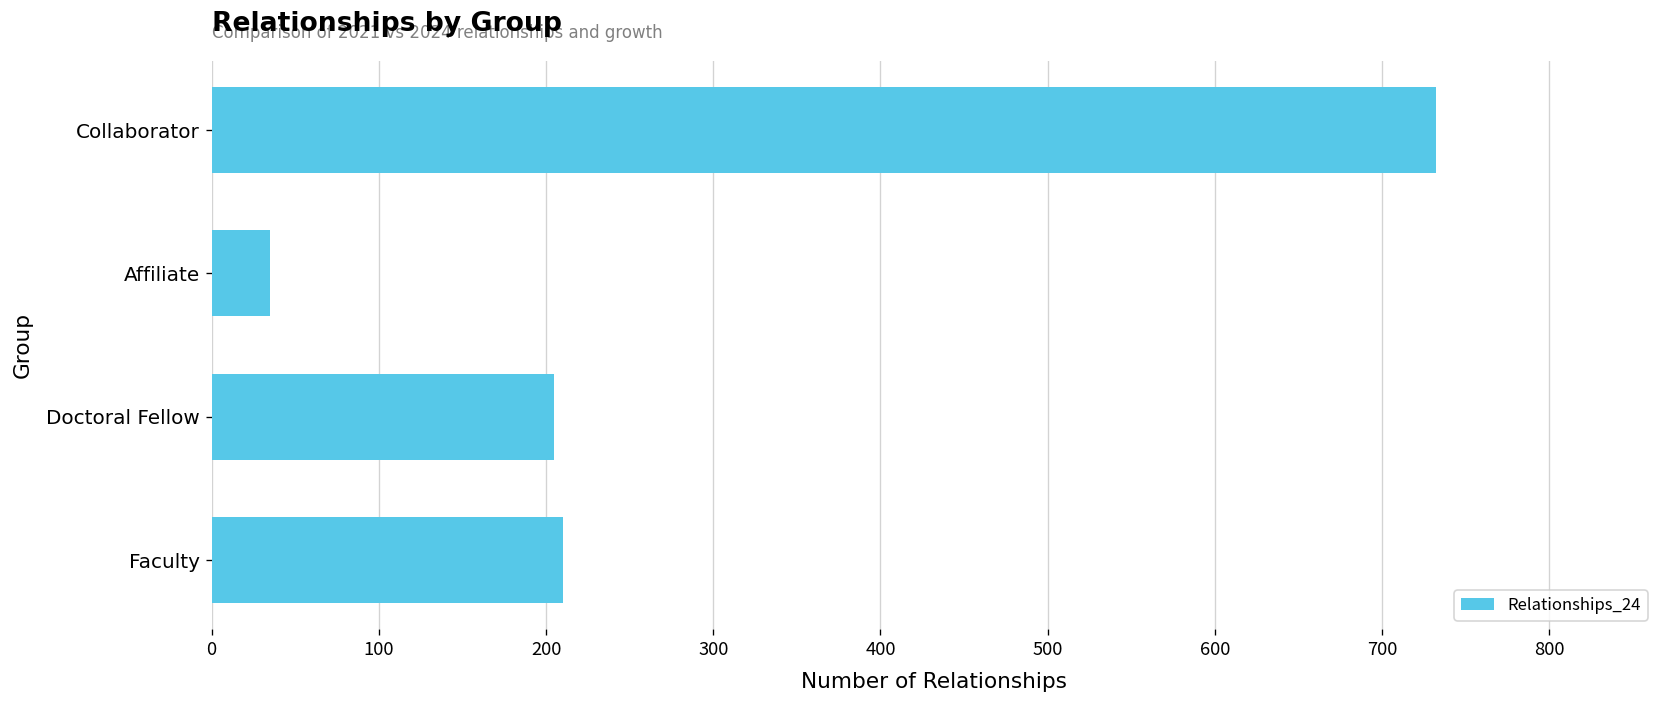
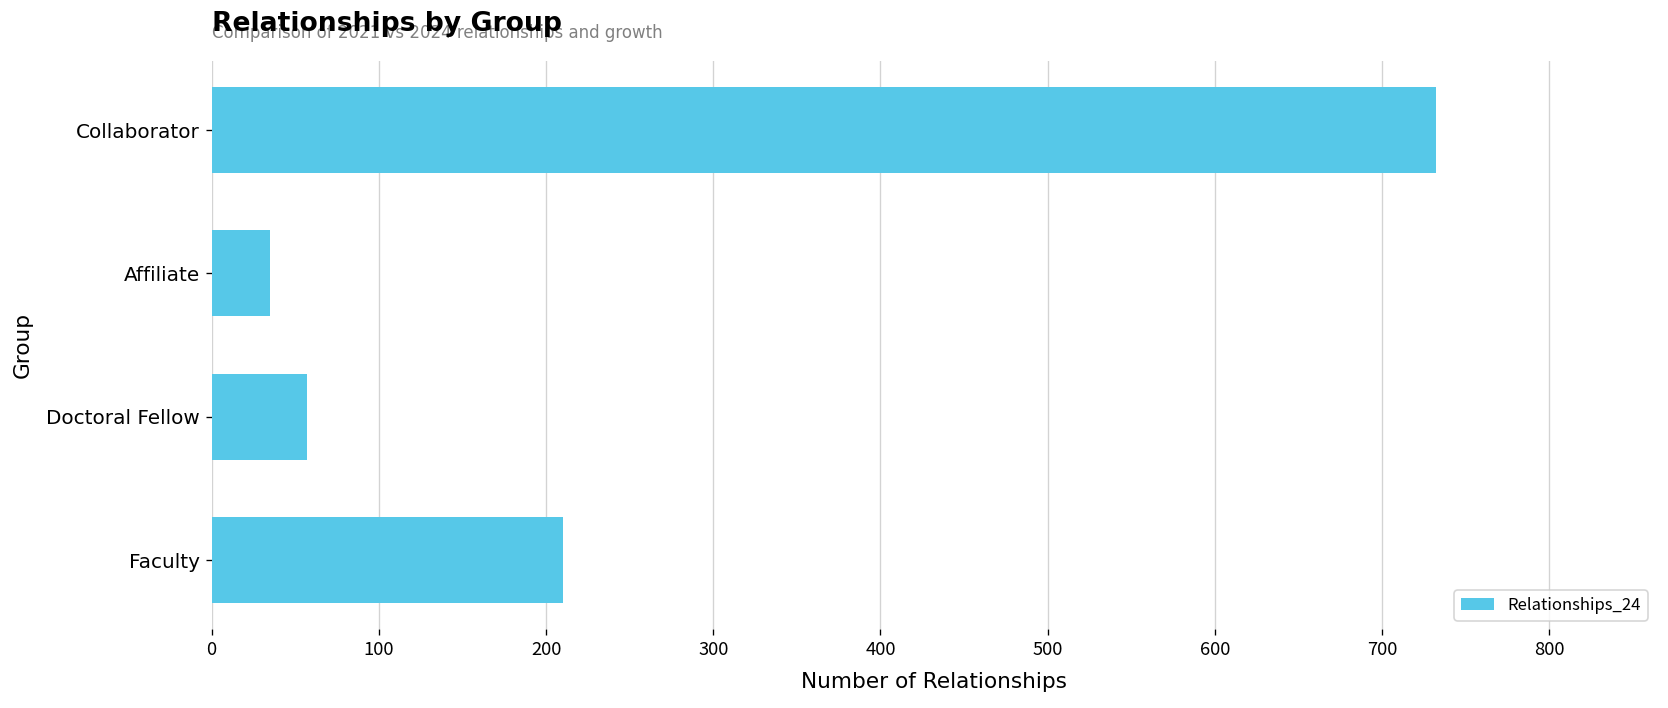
  {
    "Collaborator": 732,
    "Affiliate": 35,
-   "Doctoral Fellow": 205,
+   "Doctoral Fellow": 57,
    "Faculty": 210
  }
